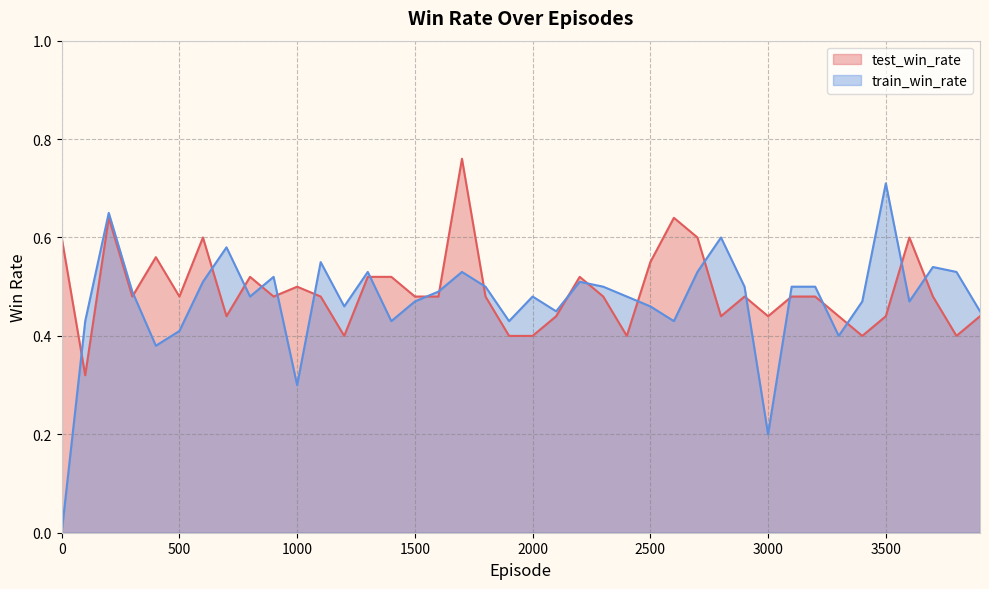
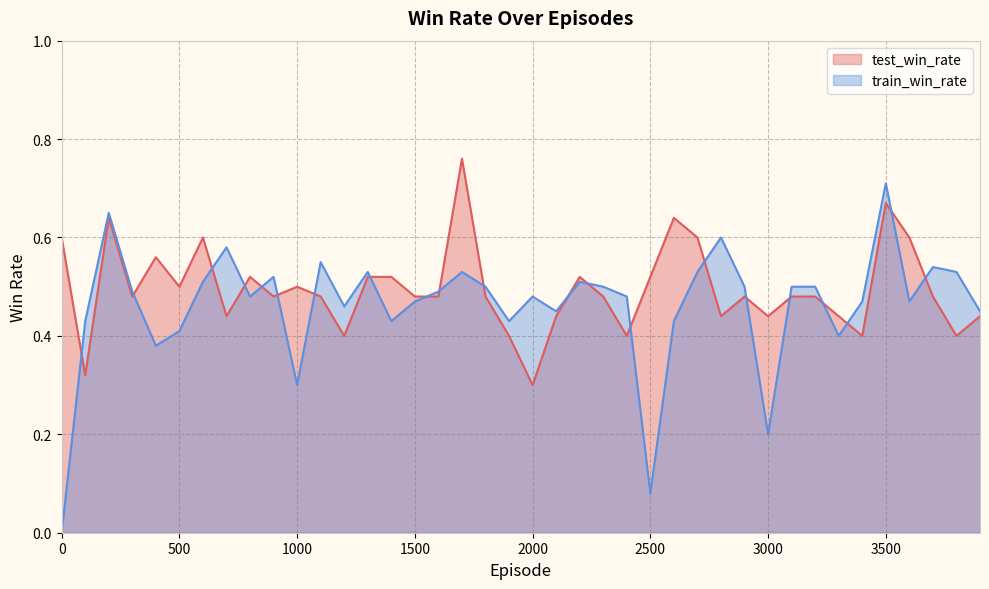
  {
    "test_win_rate": {
      "0": 0.60,
-     "500": 0.48,
+     "500": 0.50,
      "1000": 0.50,
      "1500": 0.48,
-     "2000": 0.4,
-     "2500": 0.55,
+     "2000": 0.3,
+     "2500": 0.52,
      "3000": 0.44,
-     "3500": 0.44
+     "3500": 0.67
    },
    "train_win_rate": {
      "0": 0.00,
      "500": 0.41,
      "1000": 0.30,
      "1500": 0.47,
      "2000": 0.48,
-     "2500": 0.46,
+     "2500": 0.08,
      "3000": 0.20,
      "3500": 0.71
    }
  }
